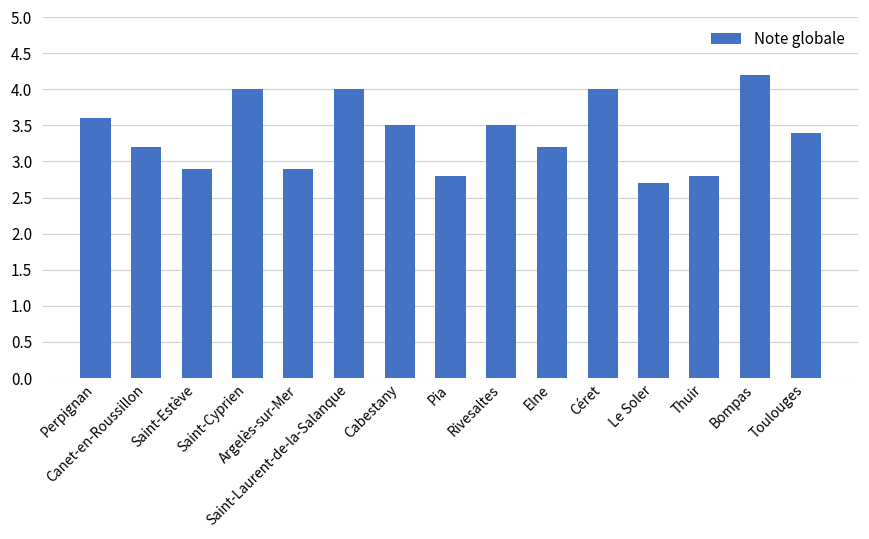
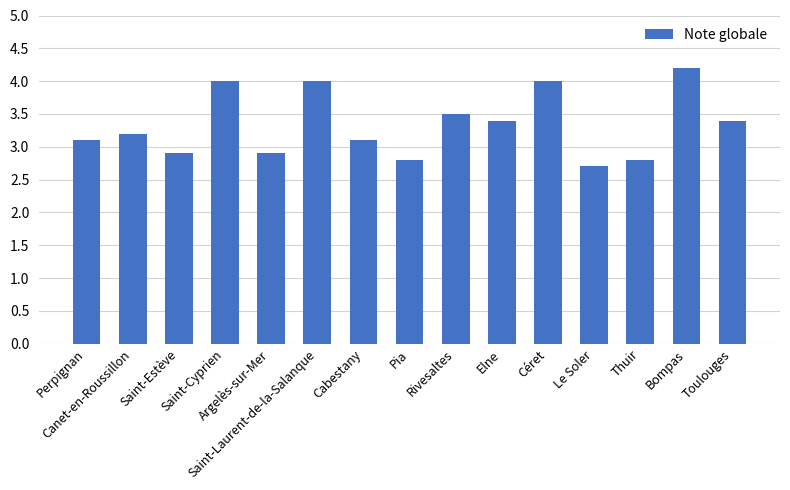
  {
-   "Perpignan": 3.6,
+   "Perpignan": 3.1,
    "Canet-en-Roussillon": 3.2,
    "Saint-Estève": 2.9,
    "Saint-Cyprien": 4.0,
    "Argelès-sur-Mer": 2.9,
    "Saint-Laurent-de-la-Salanque": 4.0,
-   "Cabestany": 3.5,
+   "Cabestany": 3.1,
    "Pia": 2.8,
    "Rivesaltes": 3.5,
-   "Elne": 3.2,
+   "Elne": 3.4,
    "Céret": 4.0,
    "Le Soler": 2.7,
    "Thuir": 2.8,
    "Bompas": 4.2,
    "Toulouges": 3.4
  }
